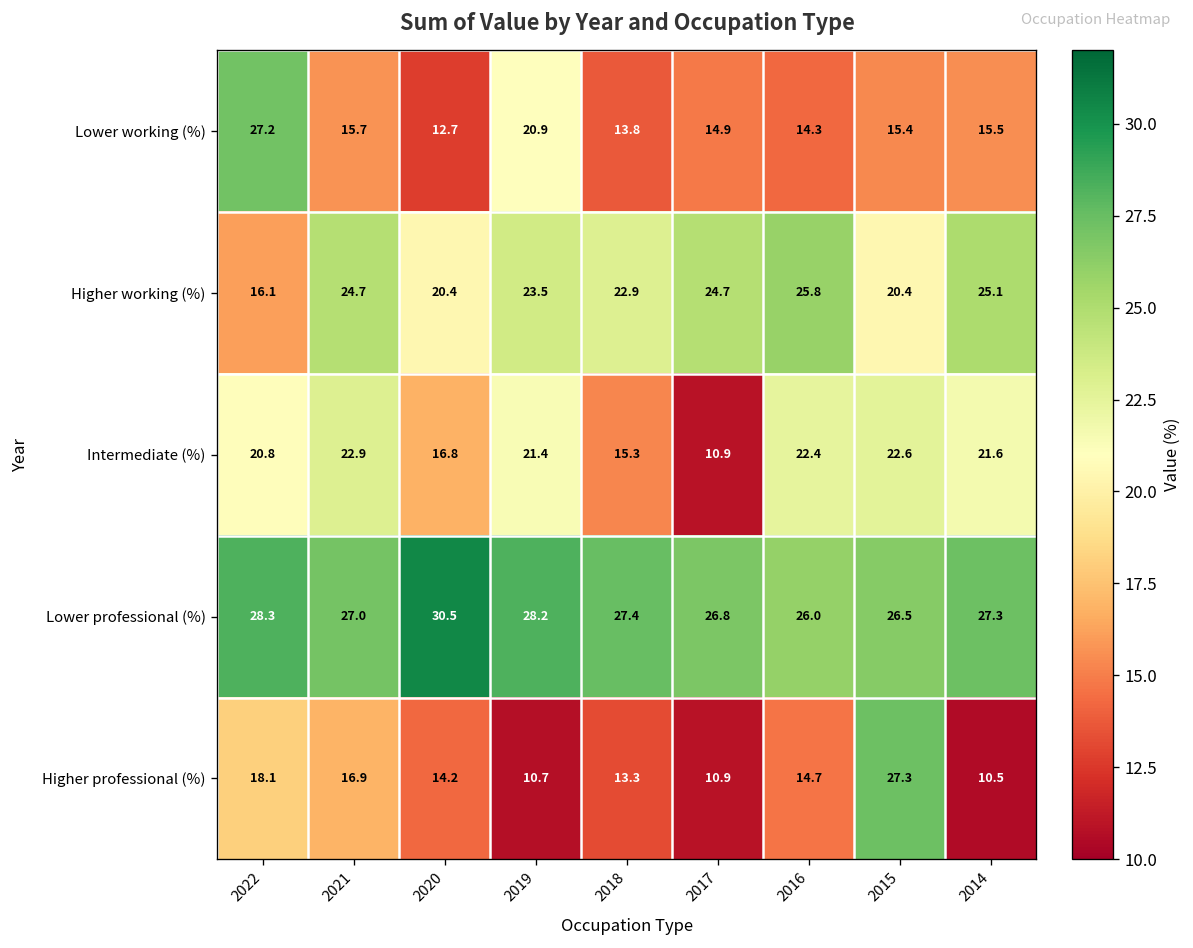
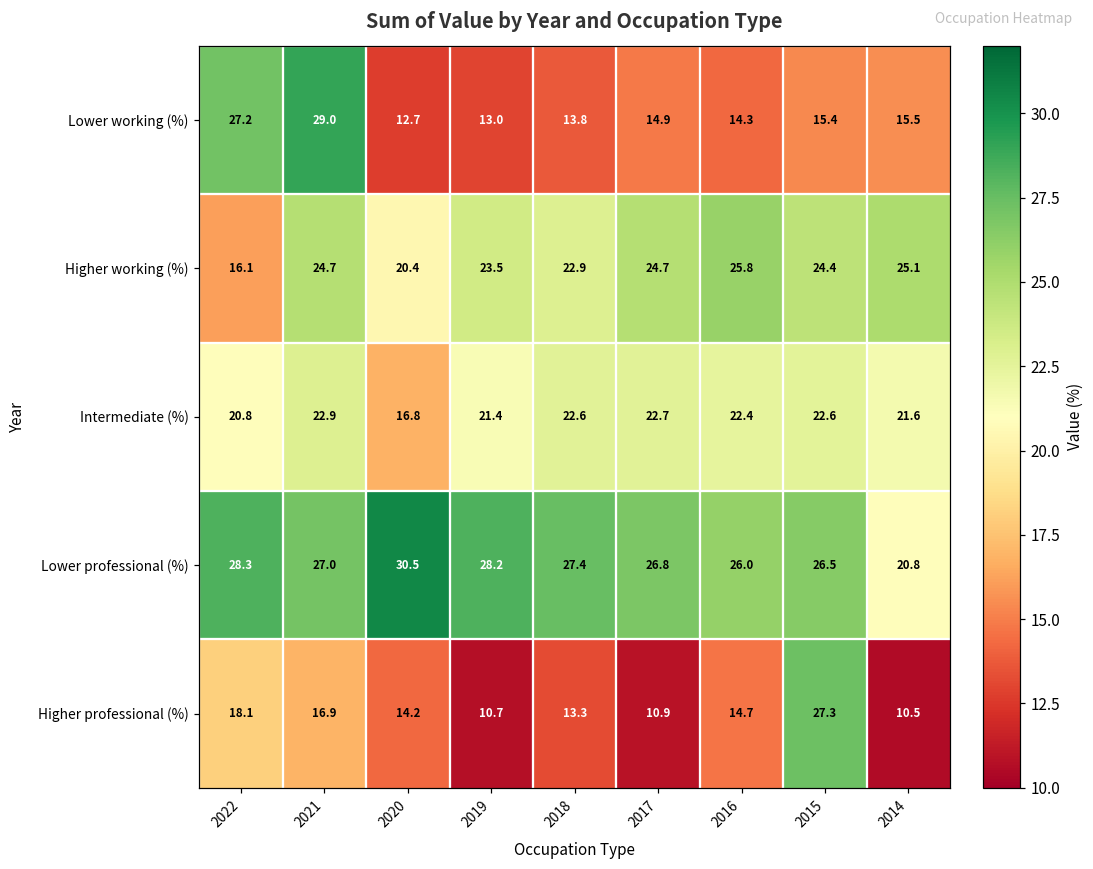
  {
    "Lower working (%)": {
      "2022": 27.2,
-     "2021": 15.7,
+     "2021": 29.0,
      "2020": 12.7,
-     "2019": 20.9,
+     "2019": 13.0,
      "2018": 13.8,
      "2017": 14.9,
      "2016": 14.3,
      "2015": 15.4,
      "2014": 15.5
    },
    "Higher working (%)": {
      "2022": 16.1,
      "2021": 24.7,
      "2020": 20.4,
      "2019": 23.5,
      "2018": 22.9,
      "2017": 24.7,
      "2016": 25.8,
-     "2015": 20.4,
+     "2015": 24.4,
      "2014": 25.1
    },
    "Intermediate (%)": {
      "2022": 20.8,
      "2021": 22.9,
      "2020": 16.8,
      "2019": 21.4,
-     "2018": 15.3,
-     "2017": 10.9,
+     "2018": 22.6,
+     "2017": 22.7,
      "2016": 22.4,
      "2015": 22.6,
      "2014": 21.6
    },
    "Lower professional (%)": {
      "2022": 28.3,
      "2021": 27.0,
      "2020": 30.5,
      "2019": 28.2,
      "2018": 27.4,
      "2017": 26.8,
      "2016": 26.0,
      "2015": 26.5,
-     "2014": 27.3
+     "2014": 20.8
    },
    "Higher professional (%)": {
      "2022": 18.1,
      "2021": 16.9,
      "2020": 14.2,
      "2019": 10.7,
      "2018": 13.3,
      "2017": 10.9,
      "2016": 14.7,
      "2015": 27.3,
      "2014": 10.5
    }
  }
